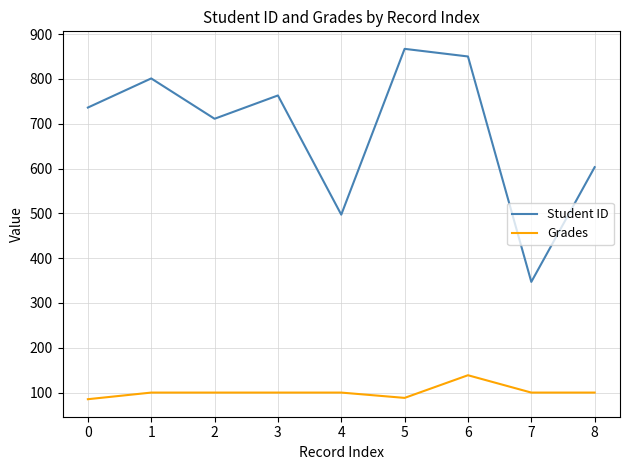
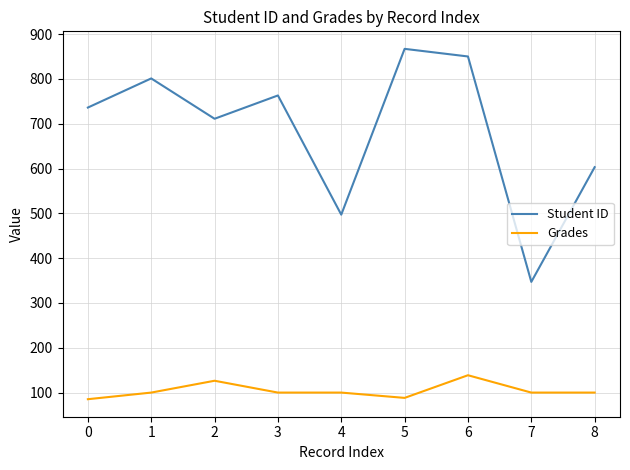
  {
    "Student ID": {
      "0": 740,
      "1": 800,
      "2": 710,
      "3": 760,
      "4": 500,
      "5": 870,
      "6": 850,
      "7": 350,
      "8": 600
    },
    "Grades": {
      "0": 90,
      "1": 100,
-     "2": 100,
+     "2": 130,
      "3": 100,
      "4": 100,
      "5": 90,
      "6": 140,
      "7": 100,
      "8": 100
    }
  }
